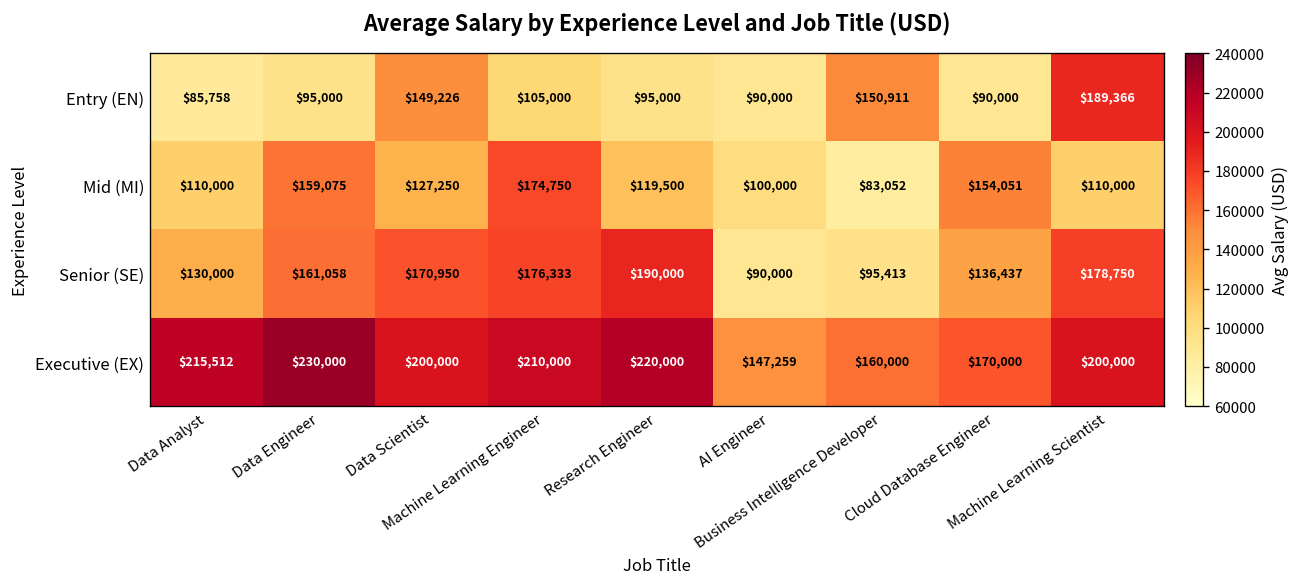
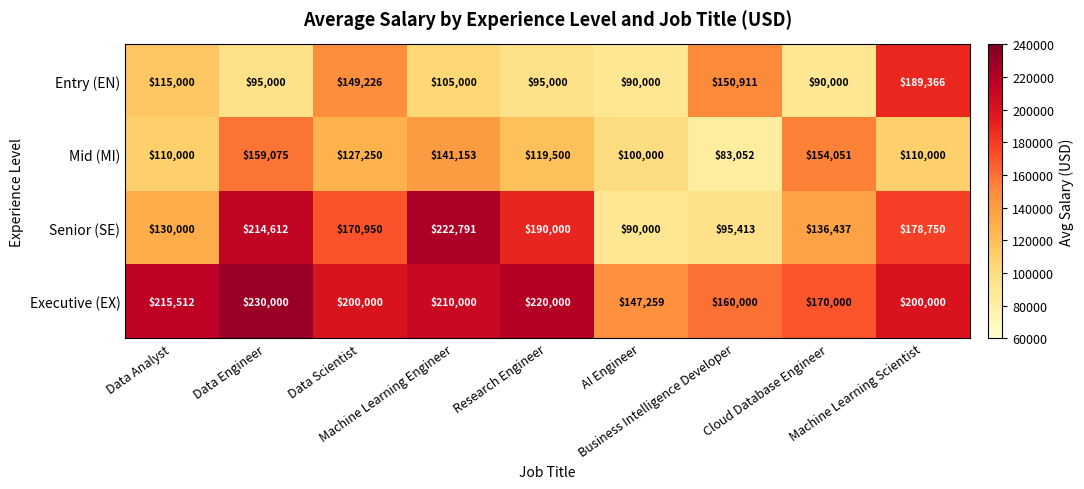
  {
    "Entry (EN)": {
-     "Data Analyst": "$85,758",
+     "Data Analyst": "$115,000",
      "Data Engineer": "$95,000",
      "Data Scientist": "$149,226",
      "Machine Learning Engineer": "$105,000",
      "Research Engineer": "$95,000",
      "AI Engineer": "$90,000",
      "Business Intelligence Developer": "$150,911",
      "Cloud Database Engineer": "$90,000",
      "Machine Learning Scientist": "$189,366"
    },
    "Mid (MI)": {
      "Data Analyst": "$110,000",
      "Data Engineer": "$159,075",
      "Data Scientist": "$127,250",
-     "Machine Learning Engineer": "$174,750",
+     "Machine Learning Engineer": "$141,153",
      "Research Engineer": "$119,500",
      "AI Engineer": "$100,000",
      "Business Intelligence Developer": "$83,052",
      "Cloud Database Engineer": "$154,051",
      "Machine Learning Scientist": "$110,000"
    },
    "Senior (SE)": {
      "Data Analyst": "$130,000",
-     "Data Engineer": "$161,058",
+     "Data Engineer": "$214,612",
      "Data Scientist": "$170,950",
-     "Machine Learning Engineer": "$176,333",
+     "Machine Learning Engineer": "$222,791",
      "Research Engineer": "$190,000",
      "AI Engineer": "$90,000",
      "Business Intelligence Developer": "$95,413",
      "Cloud Database Engineer": "$136,437",
      "Machine Learning Scientist": "$178,750"
    },
    "Executive (EX)": {
      "Data Analyst": "$215,512",
      "Data Engineer": "$230,000",
      "Data Scientist": "$200,000",
      "Machine Learning Engineer": "$210,000",
      "Research Engineer": "$220,000",
      "AI Engineer": "$147,259",
      "Business Intelligence Developer": "$160,000",
      "Cloud Database Engineer": "$170,000",
      "Machine Learning Scientist": "$200,000"
    }
  }
